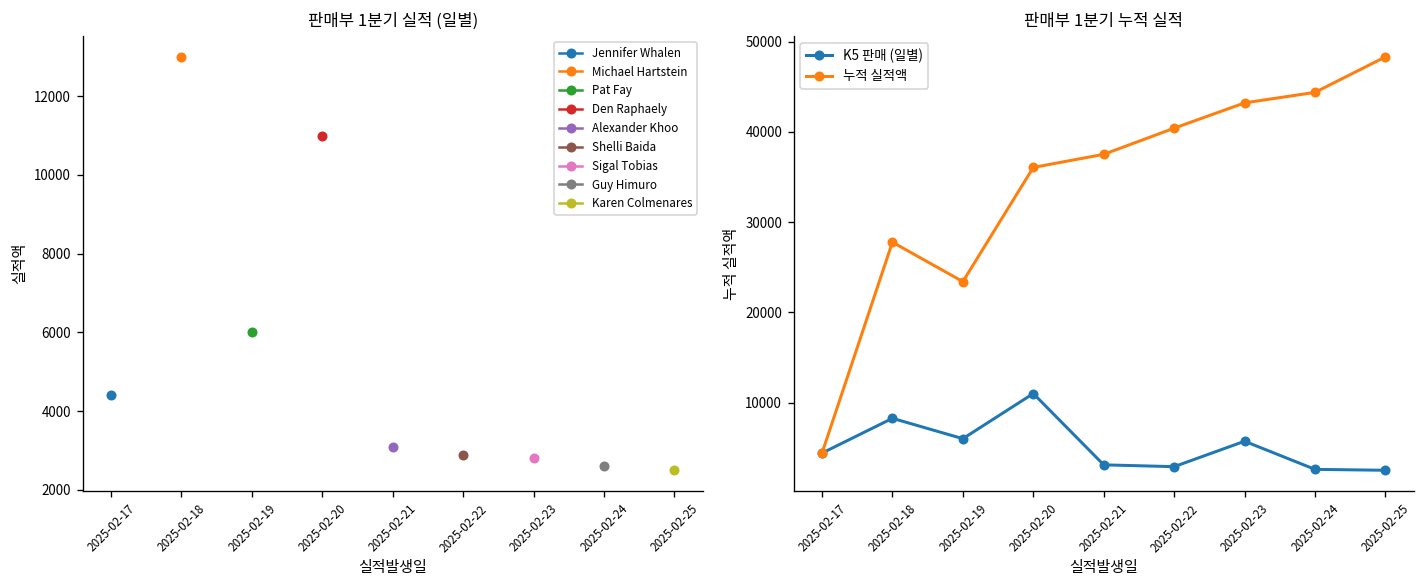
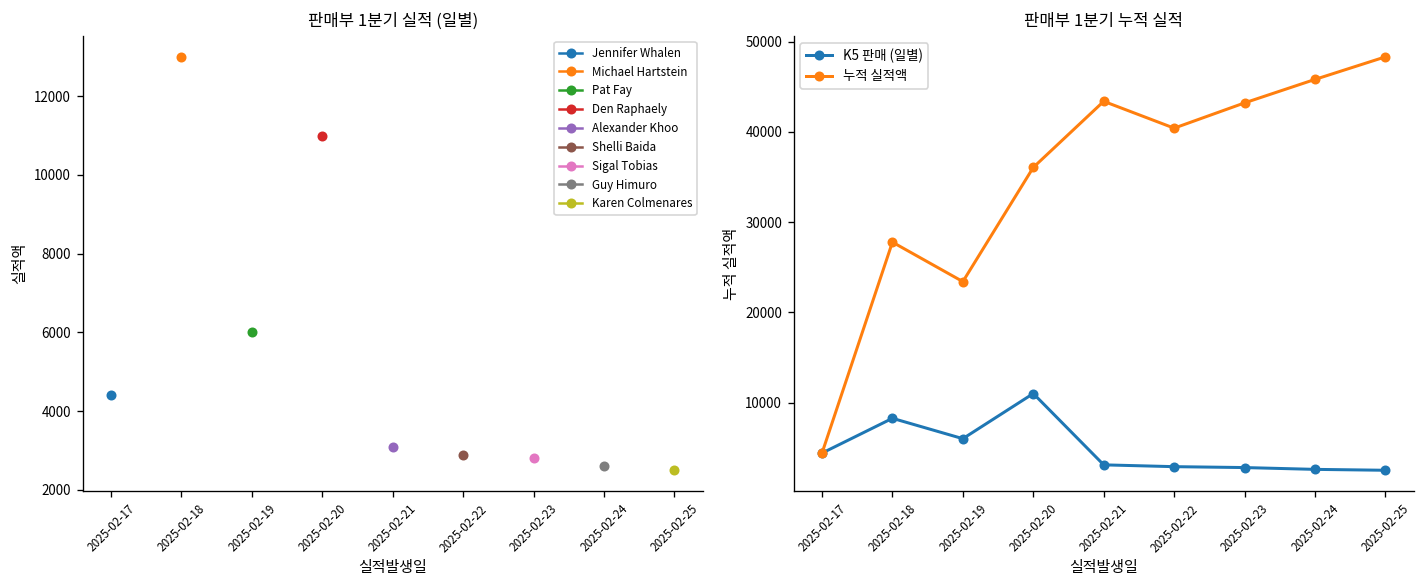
  {
    "판매부 1분기 실적 (일별)": {
      "Jennifer Whalen": {
        "2025-02-17": 4400
      },
      "Michael Hartstein": {
        "2025-02-18": 13000
      },
      "Pat Fay": {
        "2025-02-19": 6000
      },
      "Den Raphaely": {
        "2025-02-20": 11000
      },
      "Alexander Khoo": {
        "2025-02-21": 3100
      },
      "Shelli Baida": {
        "2025-02-22": 2900
      },
      "Sigal Tobias": {
        "2025-02-23": 2800
      },
      "Guy Himuro": {
        "2025-02-24": 2600
      },
      "Karen Colmenares": {
        "2025-02-25": 2500
      }
    },
    "판매부 1분기 누적 실적": {
      "K5 판매 (일별)": {
        "2025-02-18": 8000,
        "2025-02-19": 6000,
        "2025-02-20": 11000,
        "2025-02-21": 3000,
        "2025-02-22": 3000,
-       "2025-02-23": 6000,
+       "2025-02-23": 3000,
        "2025-02-24": 3000,
        "2025-02-25": 3000
      },
      "누적 실적액": {
        "2025-02-18": 28000,
        "2025-02-19": 23000,
        "2025-02-20": 36000,
-       "2025-02-21": 38000,
+       "2025-02-21": 43000,
        "2025-02-22": 40000,
        "2025-02-23": 43000,
-       "2025-02-24": 44000,
+       "2025-02-24": 46000,
        "2025-02-25": 48000
      }
    }
  }
